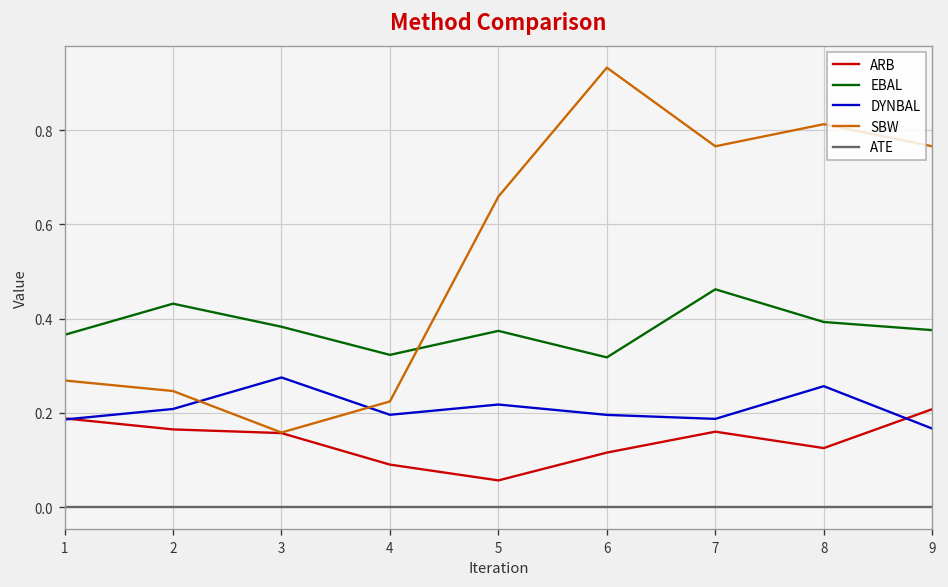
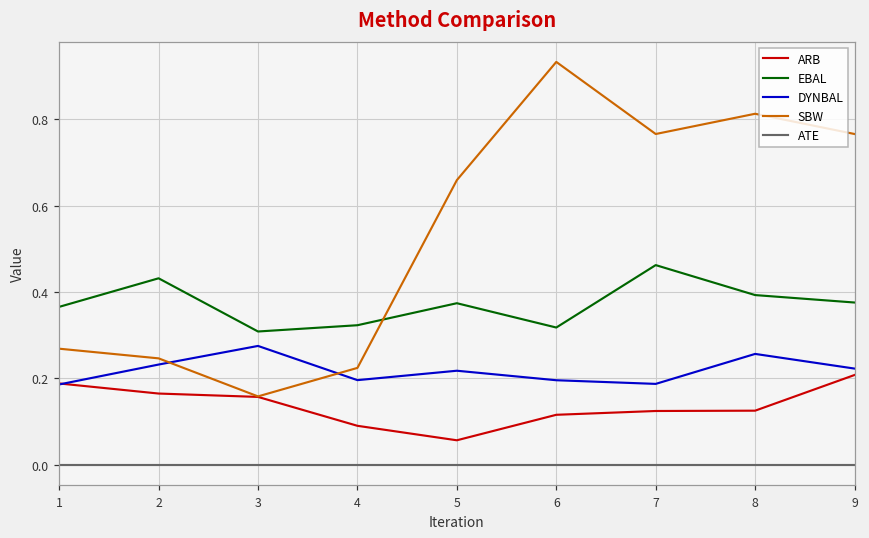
  {
    "ARB": {
      "2": 0.16,
      "4": 0.09,
      "5": 0.06,
      "6": 0.12,
-     "7": 0.16,
+     "7": 0.12,
      "8": 0.13,
      "9": 0.21
    },
    "EBAL": {
      "1": 0.37,
      "2": 0.43,
-     "3": 0.38,
+     "3": 0.31,
      "4": 0.32,
      "5": 0.37,
      "6": 0.32,
      "7": 0.46,
      "8": 0.39,
      "9": 0.38
    },
    "DYNBAL": {
-     "2": 0.21,
+     "2": 0.23,
      "3": 0.28,
      "4": 0.20,
      "5": 0.22,
      "6": 0.20,
      "7": 0.19,
      "8": 0.26,
-     "9": 0.17
+     "9": 0.22
    },
    "SBW": {
      "1": 0.27,
      "2": 0.25,
      "4": 0.22,
      "5": 0.66,
      "6": 0.93,
      "7": 0.77,
      "8": 0.81,
      "9": 0.77
    },
    "ATE": {
      "1": 0.00,
      "2": 0.00,
      "3": 0.00,
      "4": 0.00,
      "5": 0.00,
      "6": 0.00,
      "7": 0.00,
      "8": 0.00,
      "9": 0.00
    }
  }
